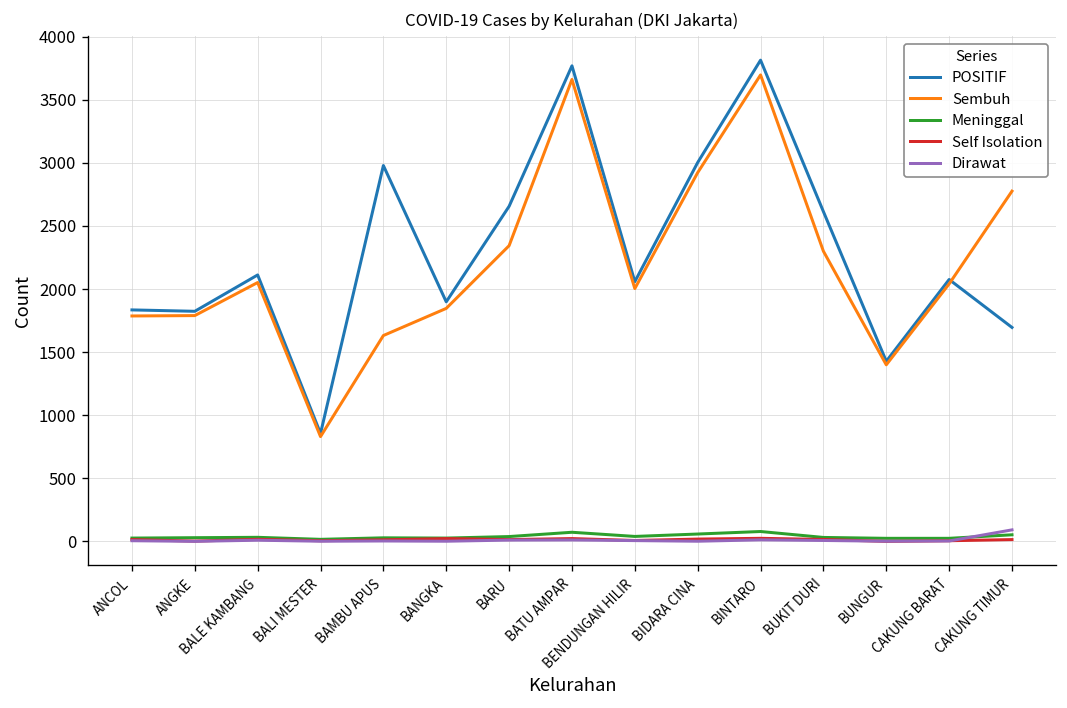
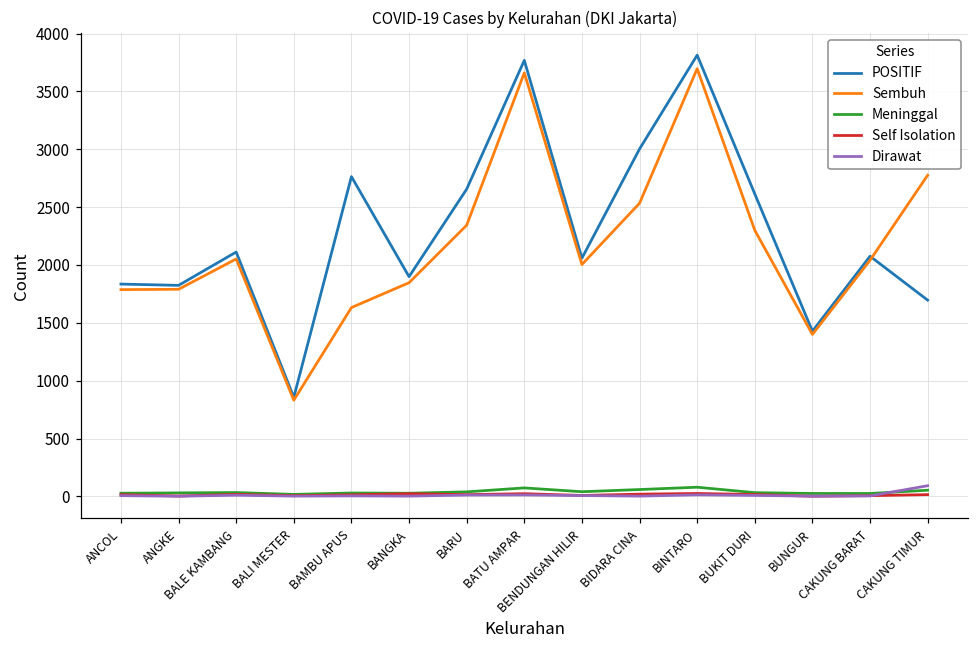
  {
    "POSITIF": {
      "ANCOL": 1840,
      "ANGKE": 1820,
      "BALE KAMBANG": 2110,
      "BALI MESTER": 860,
-     "BAMBU APUS": 2980,
+     "BAMBU APUS": 2760,
      "BANGKA": 1900,
      "BARU": 2660,
      "BATU AMPAR": 3770,
      "BENDUNGAN HILIR": 2060,
      "BIDARA CINA": 3000,
      "BINTARO": 3810,
      "BUKIT DURI": 2610,
      "BUNGUR": 1430,
      "CAKUNG BARAT": 2080,
      "CAKUNG TIMUR": 1700
    },
    "Sembuh": {
      "ANCOL": 1790,
      "ANGKE": 1790,
      "BALE KAMBANG": 2050,
      "BALI MESTER": 830,
      "BAMBU APUS": 1630,
      "BANGKA": 1850,
      "BARU": 2340,
      "BATU AMPAR": 3660,
      "BENDUNGAN HILIR": 2000,
-     "BIDARA CINA": 2920,
+     "BIDARA CINA": 2530,
      "BINTARO": 3700,
      "BUKIT DURI": 2300,
      "BUNGUR": 1400,
      "CAKUNG BARAT": 2040,
      "CAKUNG TIMUR": 2780
    },
    "Meninggal": {
      "ANGKE": 30,
      "BARU": 40,
      "BATU AMPAR": 70,
      "BENDUNGAN HILIR": 40,
      "BIDARA CINA": 60,
      "BINTARO": 80,
      "CAKUNG TIMUR": 50
    },
    "Self Isolation": {
      "CAKUNG TIMUR": 20
    },
    "Dirawat": {
      "CAKUNG TIMUR": 90
    }
  }
